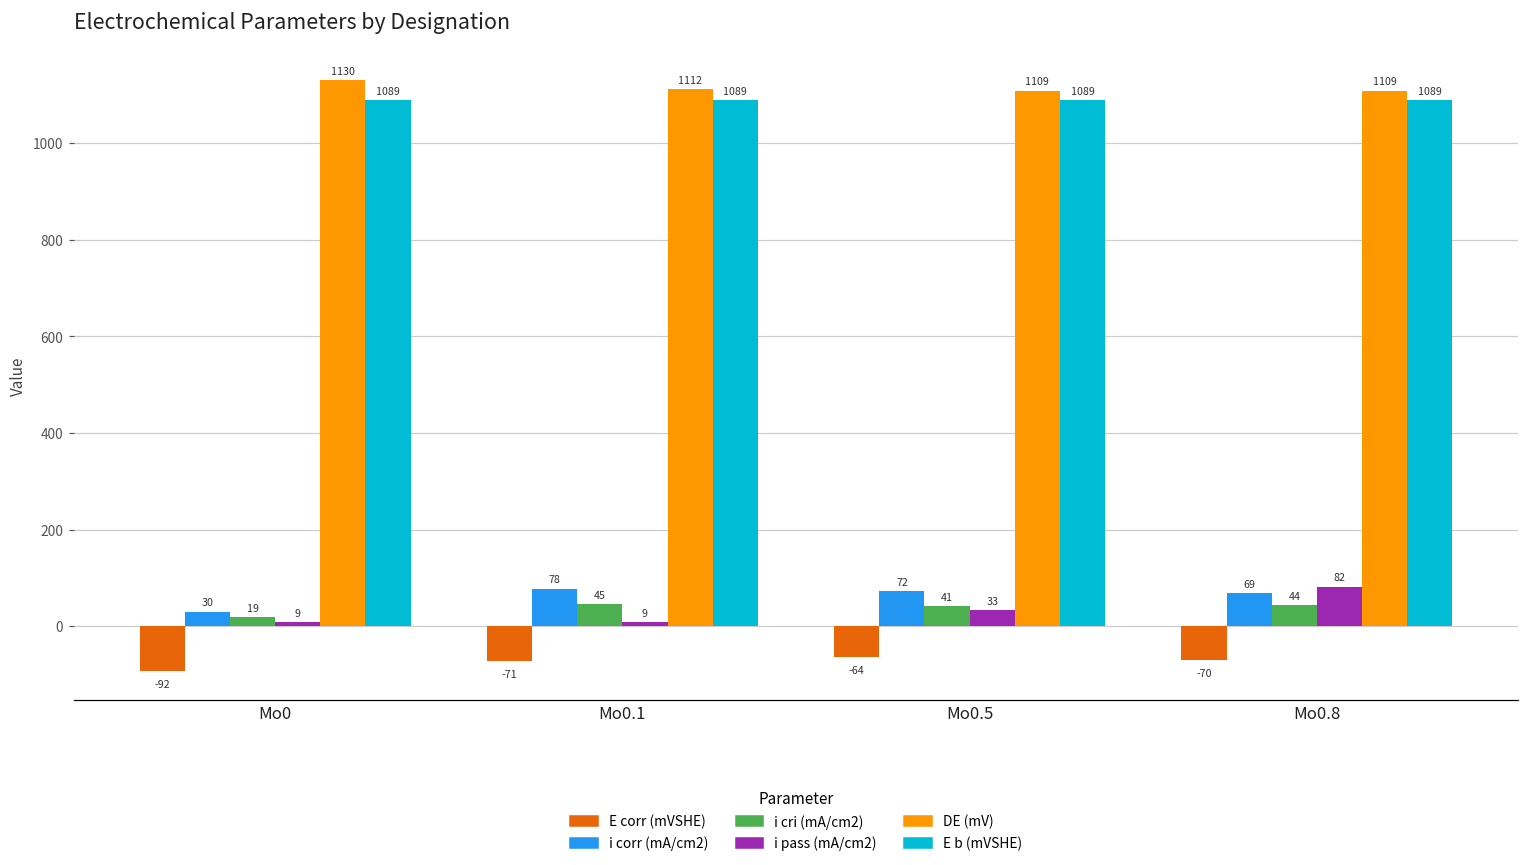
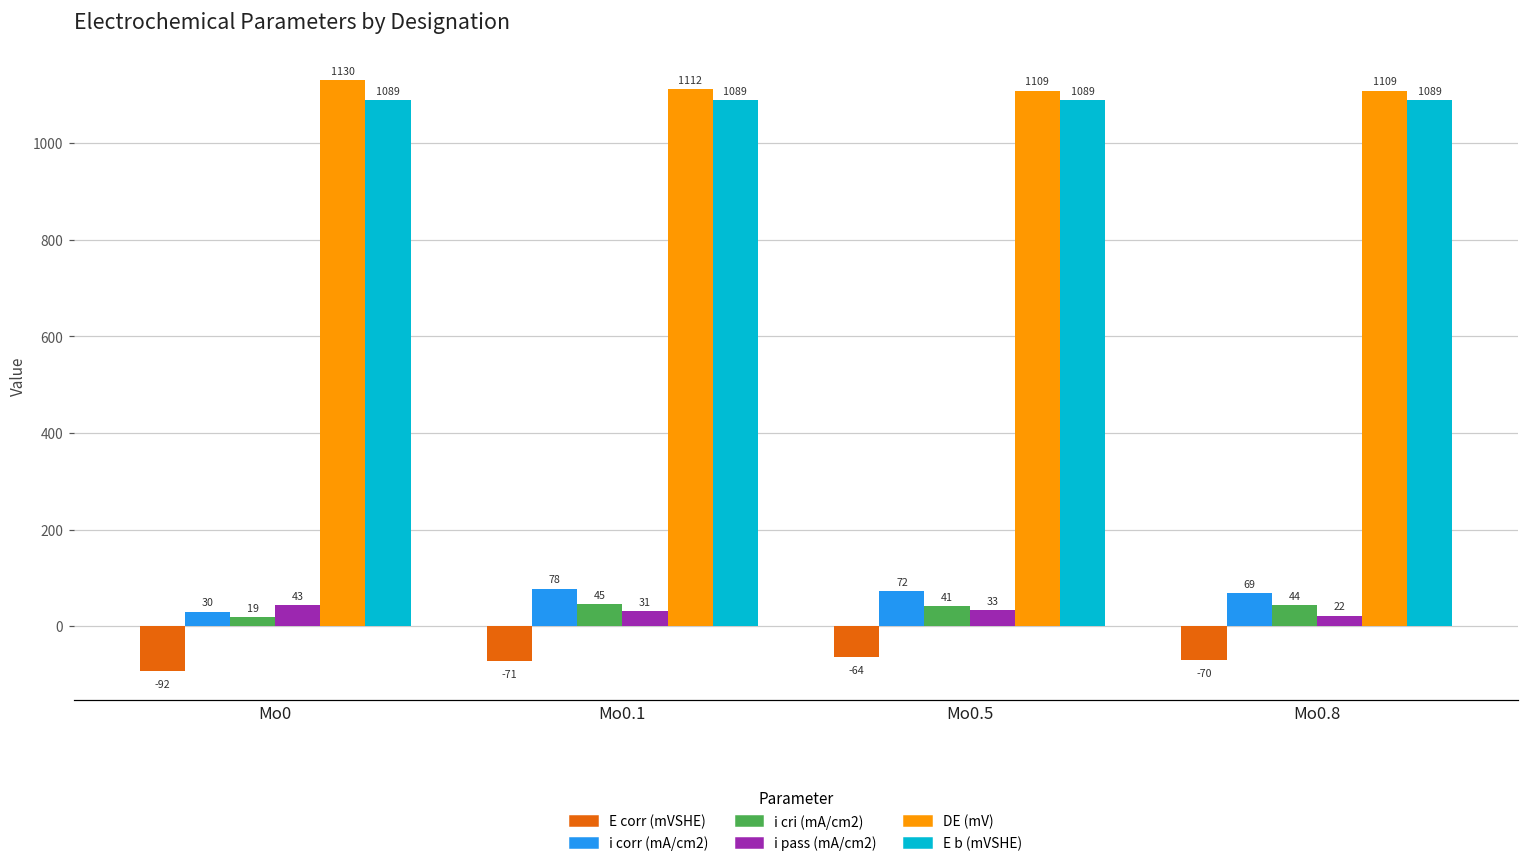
  {
    "i cri (mA/cm2)": {
      "Mo0": 19,
      "Mo0.1": 45,
      "Mo0.5": 41,
      "Mo0.8": 44
    },
    "i pass (mA/cm2)": {
-     "Mo0": 9,
-     "Mo0.1": 9,
+     "Mo0": 43,
+     "Mo0.1": 31,
      "Mo0.5": 33,
-     "Mo0.8": 82
+     "Mo0.8": 22
    }
  }
